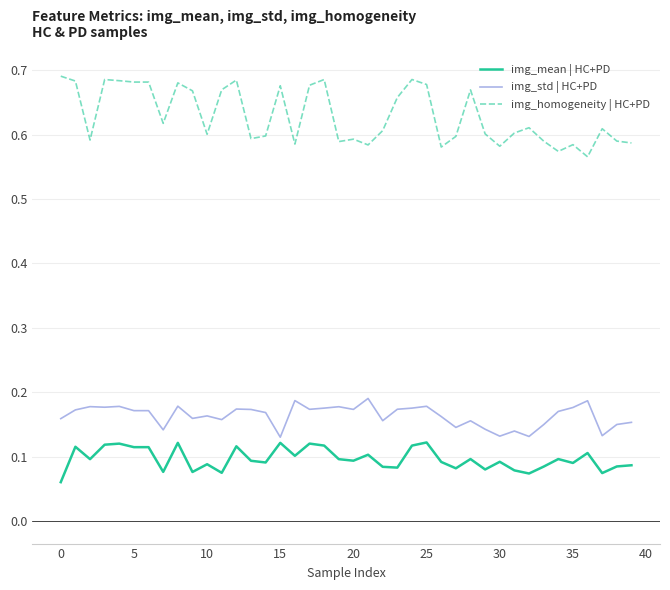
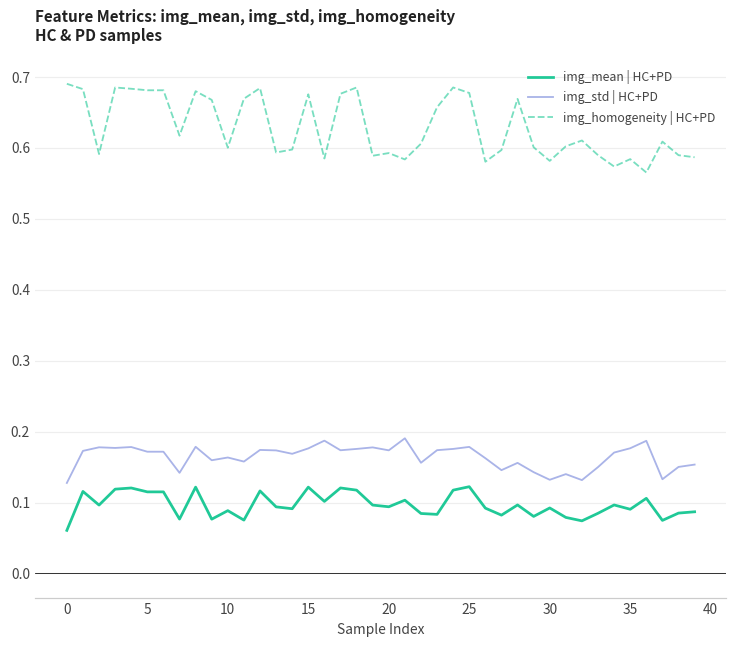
  {
    "img_std | HC+PD": {
-     "0": 0.16,
+     "0": 0.13,
      "5": 0.17,
      "10": 0.16,
-     "15": 0.13,
+     "15": 0.18,
      "20": 0.17,
      "25": 0.18,
      "30": 0.13,
      "35": 0.18
    }
  }
